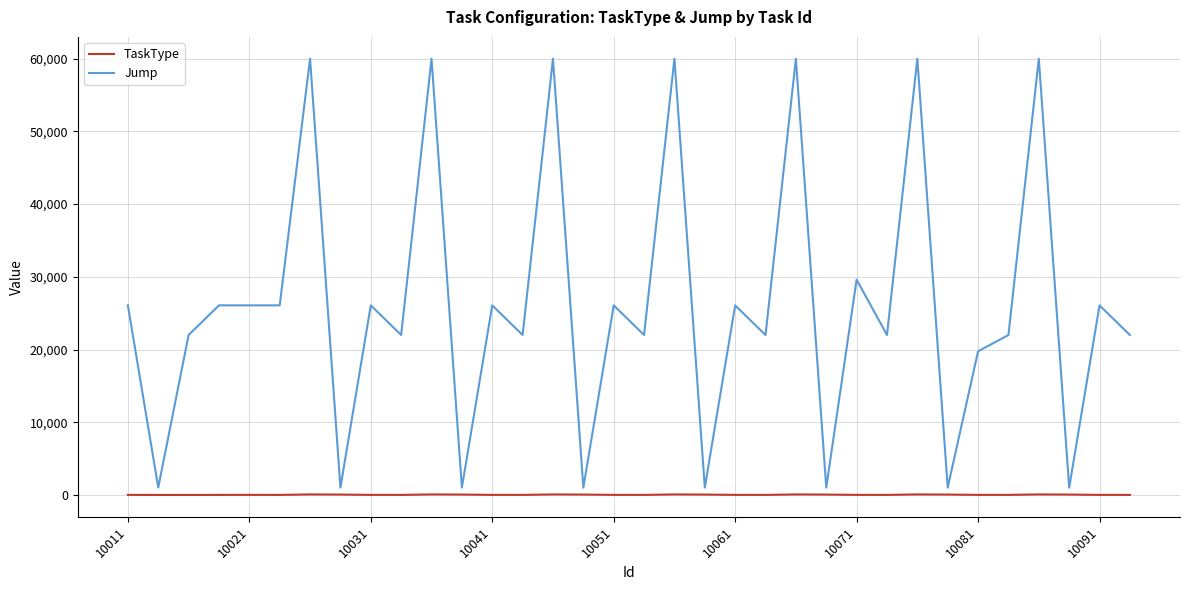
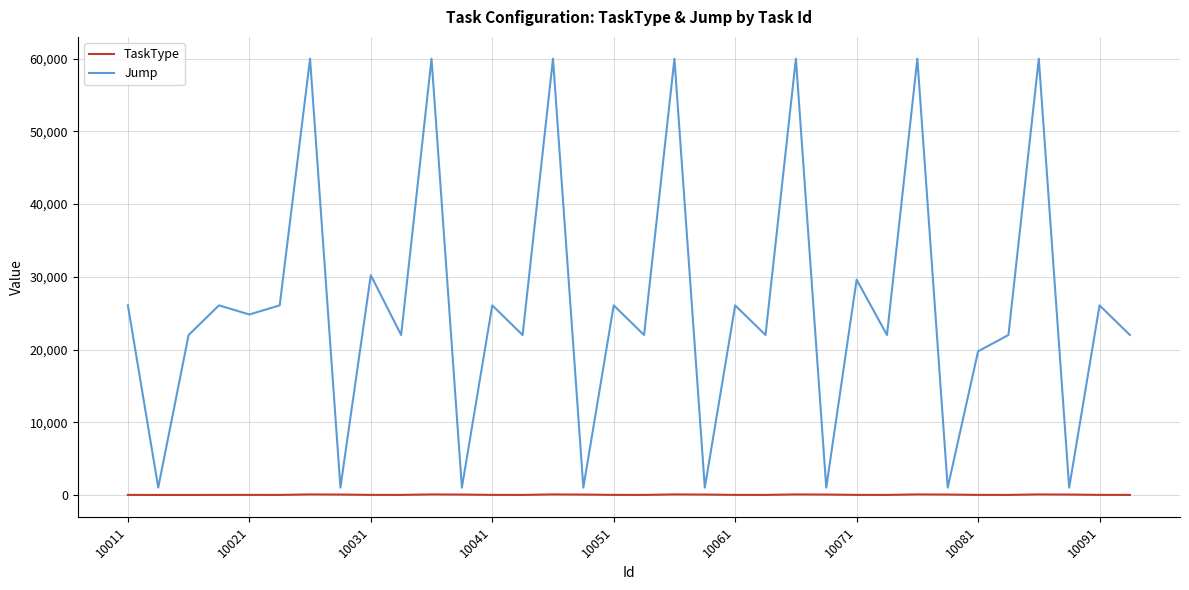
  {
    "TaskType": {
      "10011": "0",
      "10021": "0",
      "10031": "0",
      "10041": "0",
      "10051": "0",
      "10061": "0",
      "10071": "0",
      "10081": "0",
      "10091": "0"
    },
    "Jump": {
      "10011": "26,000",
-     "10021": "26,000",
-     "10031": "26,000",
+     "10021": "25,000",
+     "10031": "30,000",
      "10041": "26,000",
      "10051": "26,000",
      "10061": "26,000",
      "10071": "30,000",
      "10081": "20,000",
      "10091": "26,000"
    }
  }
